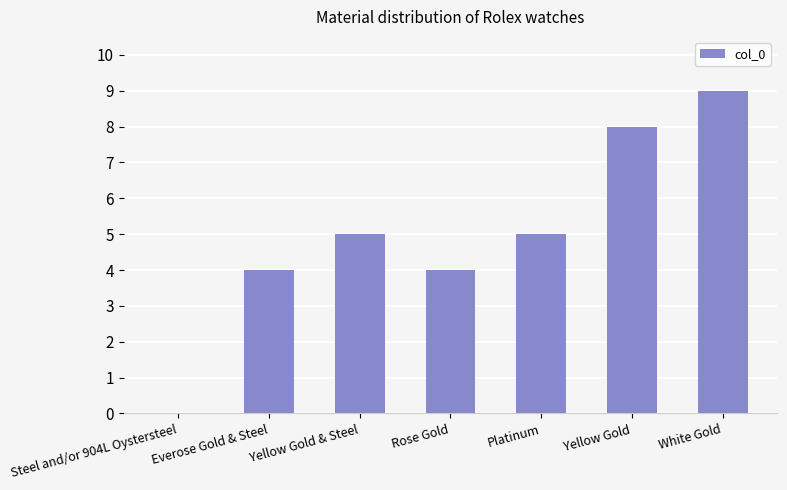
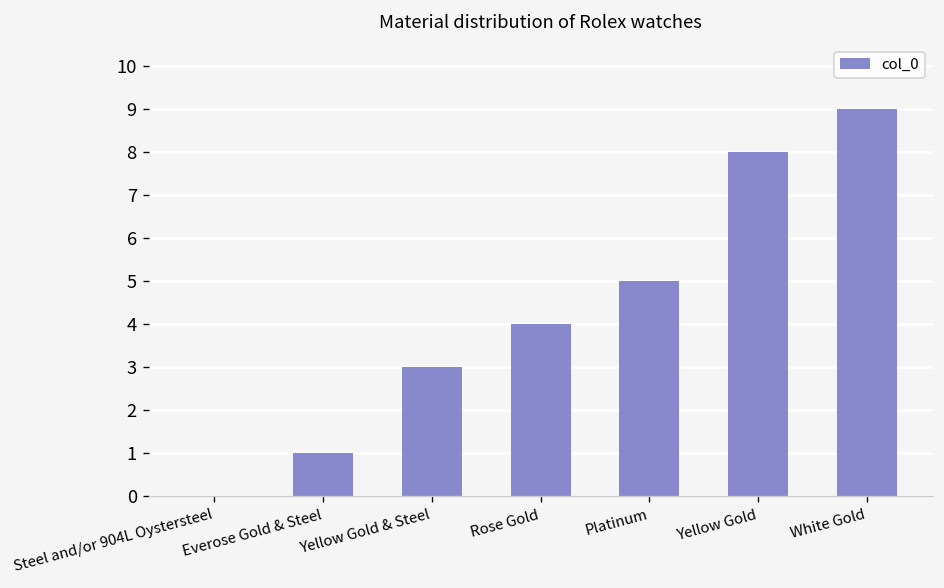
  {
    "Steel and/or 904L Oystersteel": 0,
-   "Everose Gold & Steel": 4,
-   "Yellow Gold & Steel": 5,
+   "Everose Gold & Steel": 1,
+   "Yellow Gold & Steel": 3,
    "Rose Gold": 4,
    "Platinum": 5,
    "Yellow Gold": 8,
    "White Gold": 9
  }
